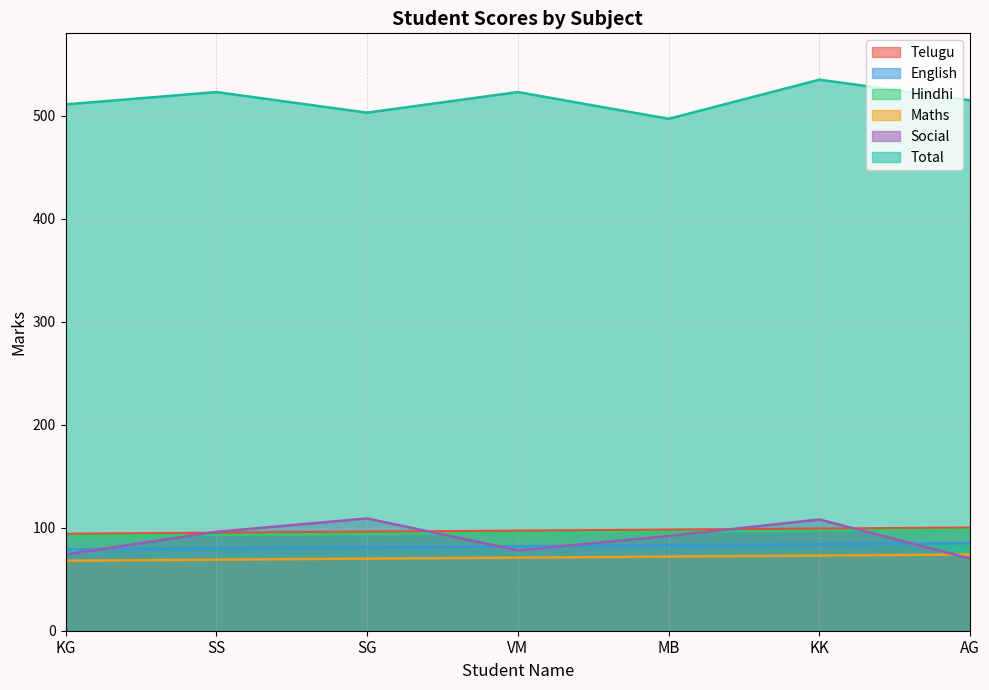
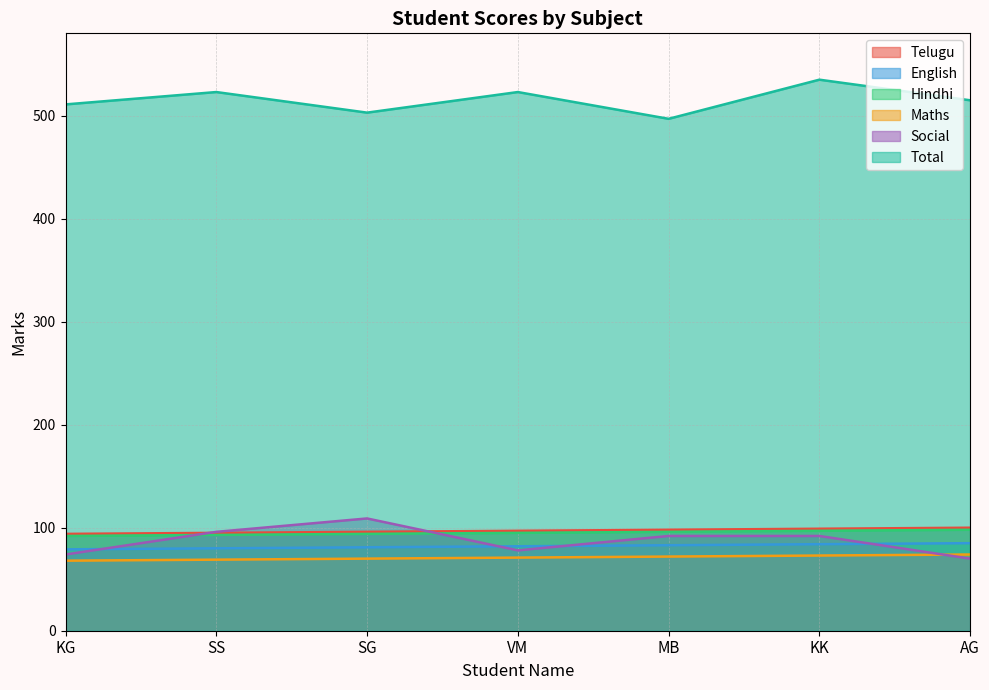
  {
    "English": {
      "KG": 79,
      "SS": 80,
      "SG": 81,
      "VM": 82,
      "MB": 83,
      "KK": 84,
      "AG": 85
    },
    "Maths": {
      "KG": 68,
      "SS": 69,
      "SG": 70,
      "VM": 71,
      "MB": 72,
      "KK": 73,
      "AG": 74
    },
    "Social": {
      "KG": 74,
      "SG": 109,
      "VM": 78,
      "MB": 92,
-     "KK": 108,
+     "KK": 92,
      "AG": 70
    }
  }
